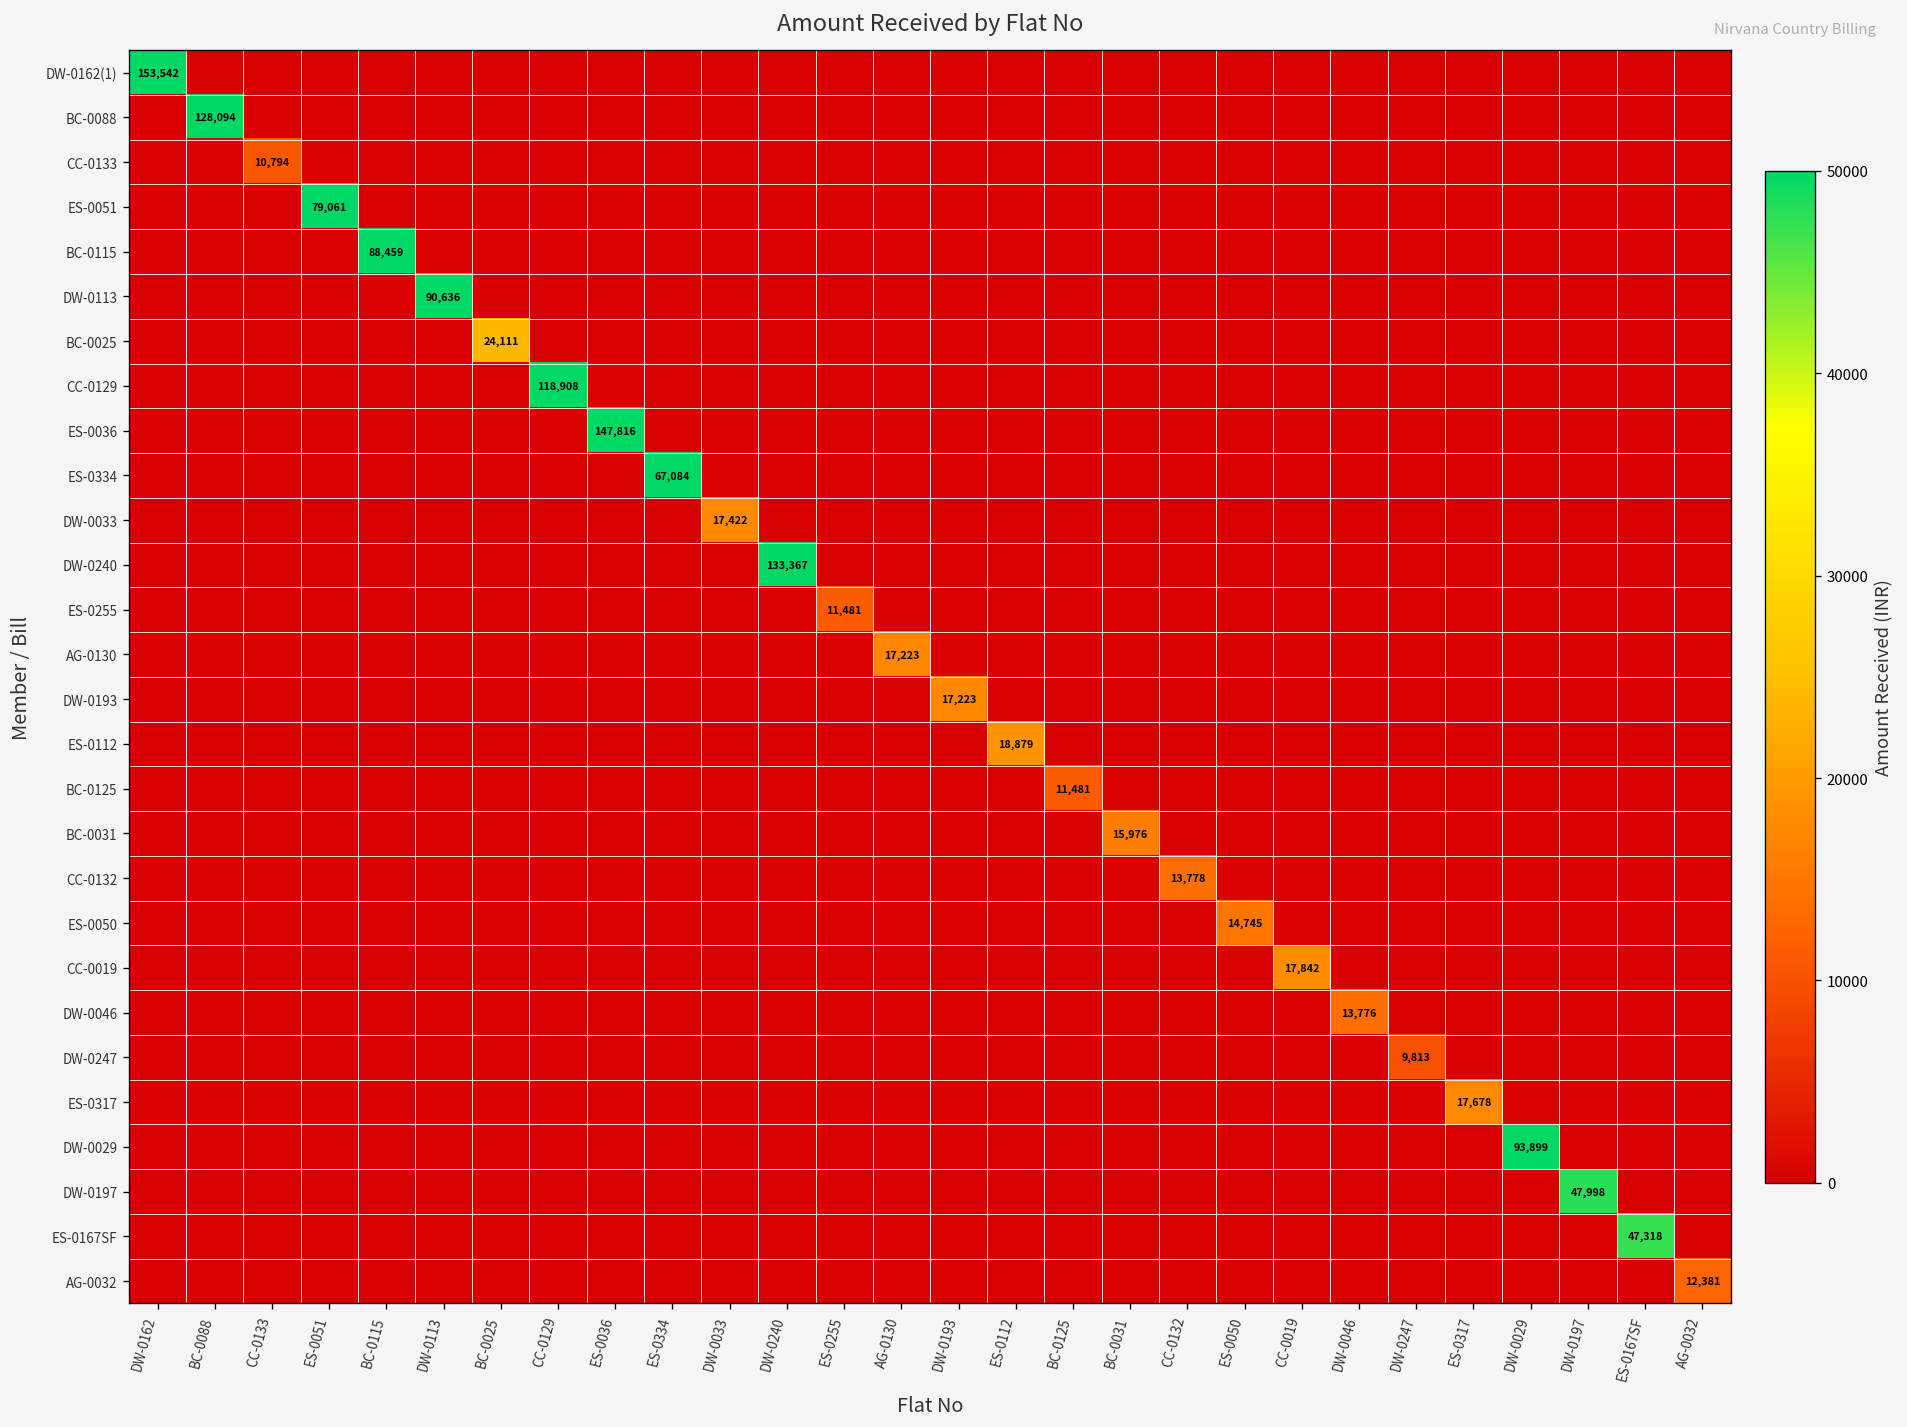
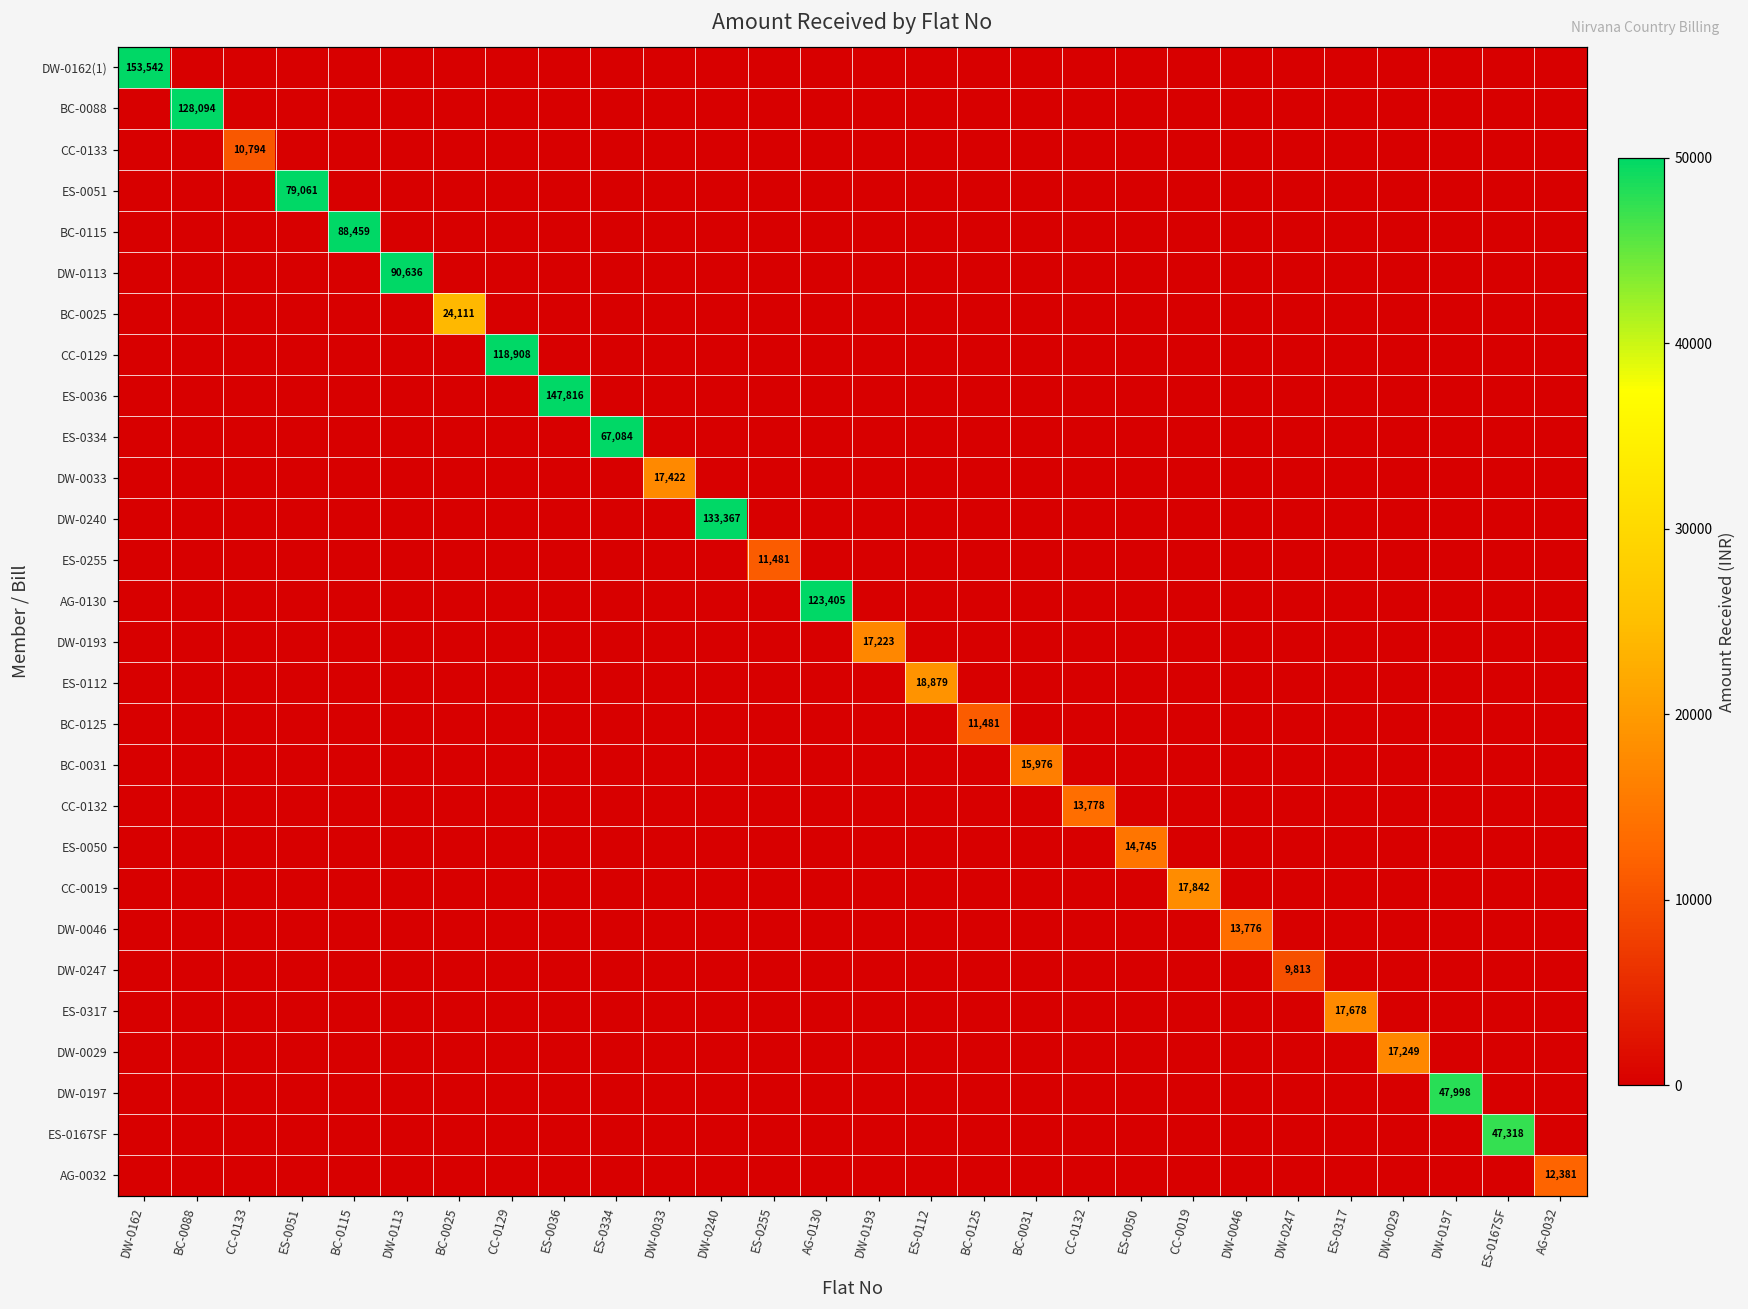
  {
    "DW-0162(1)": {
      "DW-0162": "153,542"
    },
    "BC-0088": {
      "BC-0088": "128,094"
    },
    "CC-0133": {
      "CC-0133": "10,794"
    },
    "ES-0051": {
      "ES-0051": "79,061"
    },
    "BC-0115": {
      "BC-0115": "88,459"
    },
    "DW-0113": {
      "DW-0113": "90,636"
    },
    "BC-0025": {
      "BC-0025": "24,111"
    },
    "CC-0129": {
      "CC-0129": "118,908"
    },
    "ES-0036": {
      "ES-0036": "147,816"
    },
    "ES-0334": {
      "ES-0334": "67,084"
    },
    "DW-0033": {
      "DW-0033": "17,422"
    },
    "DW-0240": {
      "DW-0240": "133,367"
    },
    "ES-0255": {
      "ES-0255": "11,481"
    },
    "AG-0130": {
-     "AG-0130": "17,223"
+     "AG-0130": "123,405"
    },
    "DW-0193": {
      "DW-0193": "17,223"
    },
    "ES-0112": {
      "ES-0112": "18,879"
    },
    "BC-0125": {
      "BC-0125": "11,481"
    },
    "BC-0031": {
      "BC-0031": "15,976"
    },
    "CC-0132": {
      "CC-0132": "13,778"
    },
    "ES-0050": {
      "ES-0050": "14,745"
    },
    "CC-0019": {
      "CC-0019": "17,842"
    },
    "DW-0046": {
      "DW-0046": "13,776"
    },
    "DW-0247": {
      "DW-0247": "9,813"
    },
    "ES-0317": {
      "ES-0317": "17,678"
    },
    "DW-0029": {
-     "DW-0029": "93,899"
+     "DW-0029": "17,249"
    },
    "DW-0197": {
      "DW-0197": "47,998"
    },
    "ES-0167SF": {
      "ES-0167SF": "47,318"
    },
    "AG-0032": {
      "AG-0032": "12,381"
    }
  }
